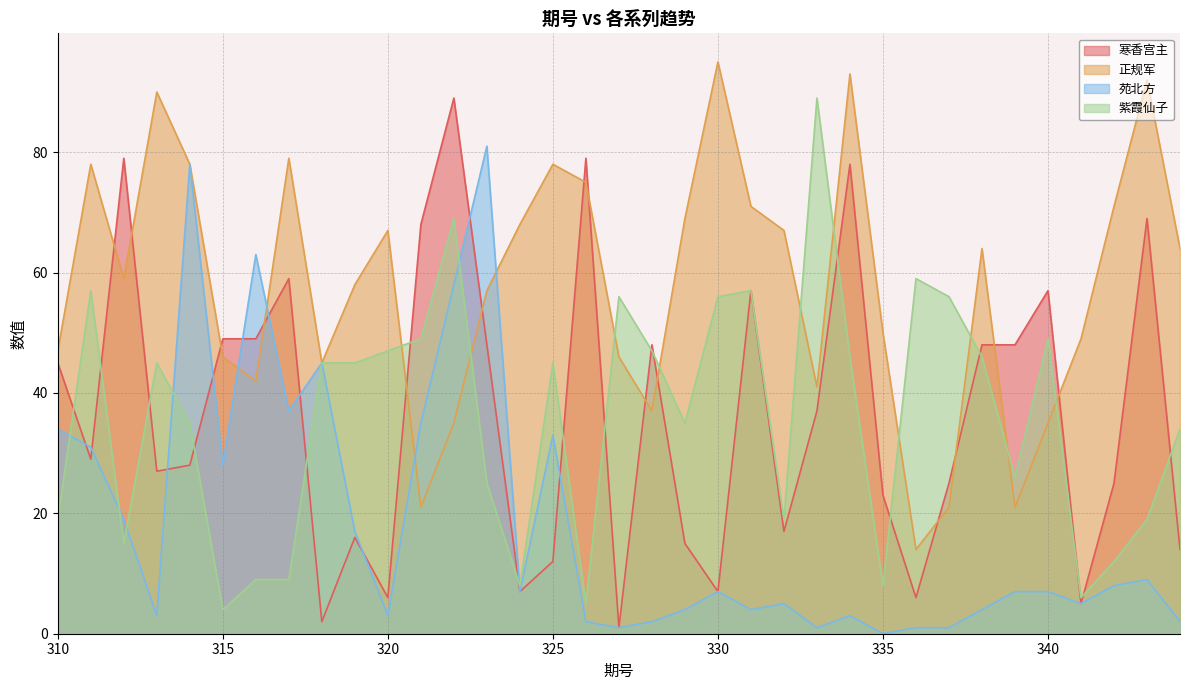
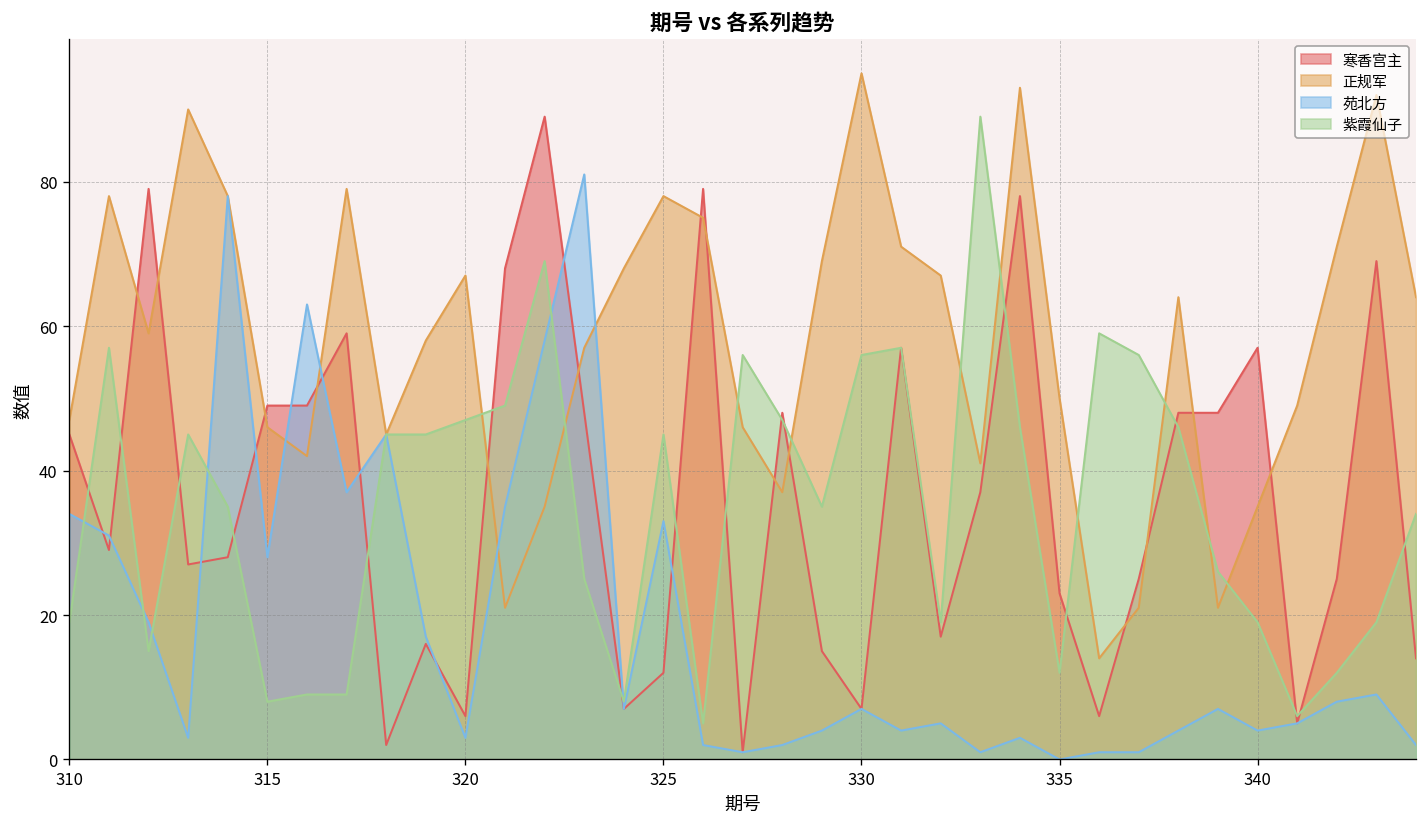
  {
    "苑北方": {
      "310": 34,
      "315": 28,
      "320": 3,
      "325": 33,
      "335": 0,
-     "340": 7
+     "340": 4
    },
    "紫霞仙子": {
      "310": 19,
-     "315": 4,
+     "315": 8,
      "320": 47,
      "325": 45,
      "330": 56,
-     "335": 8,
-     "340": 49
+     "335": 12,
+     "340": 19
    }
  }
